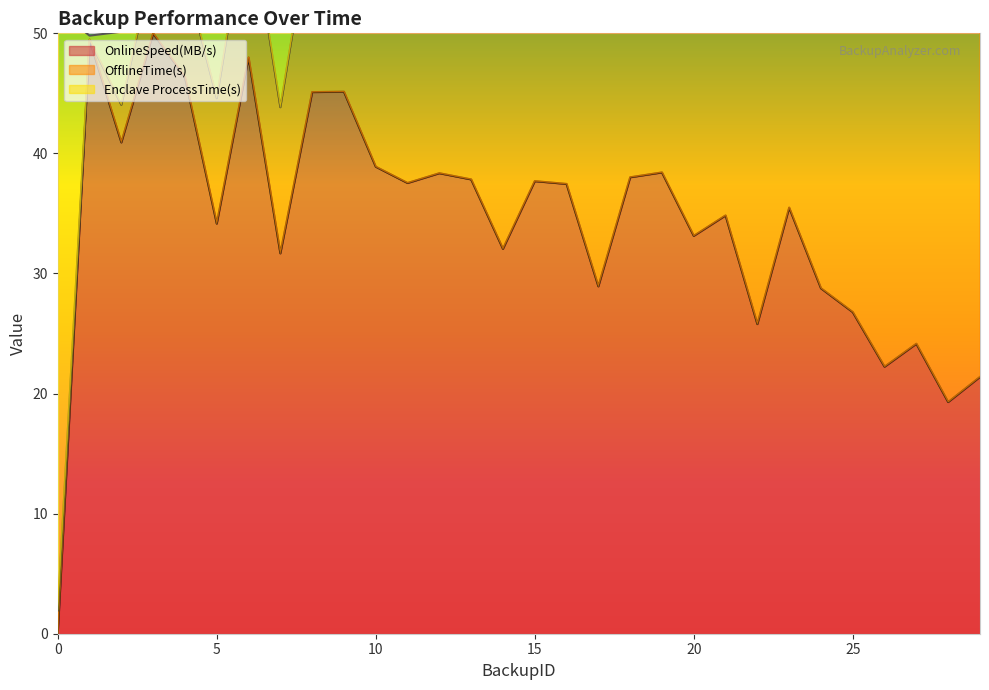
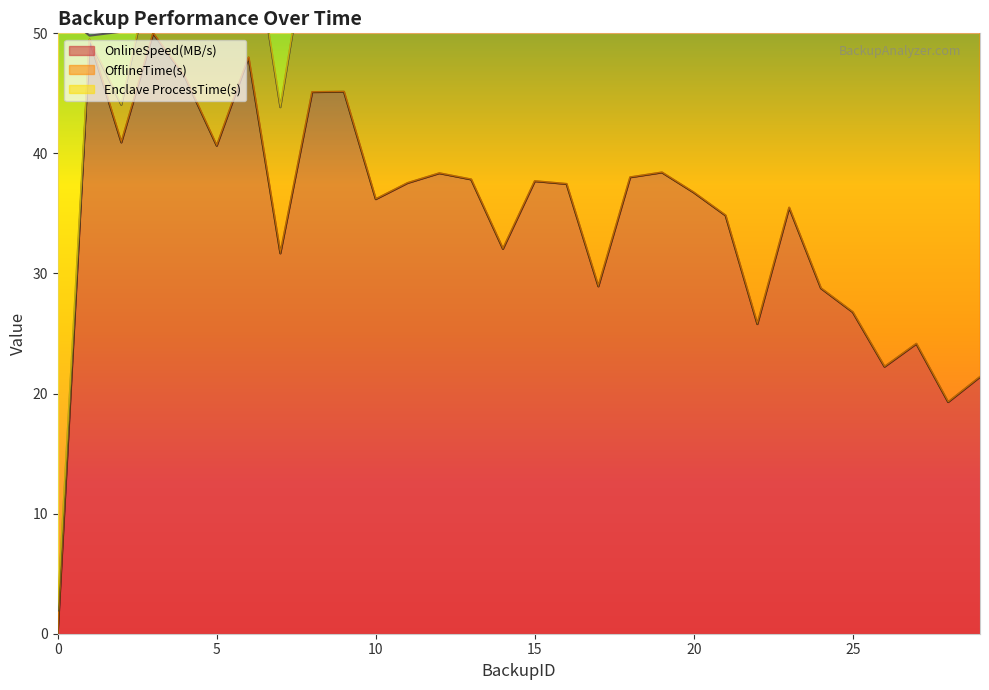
  {
    "OnlineSpeed(MB/s)": {
      "0": 0.0,
-     "5": 34.2,
-     "10": 38.9,
+     "5": 40.6,
+     "10": 36.2,
      "15": 37.7,
-     "20": 33.1,
+     "20": 36.7,
      "25": 26.8
    },
    "OfflineTime(s)": {
      "0": 2.0
    }
  }
